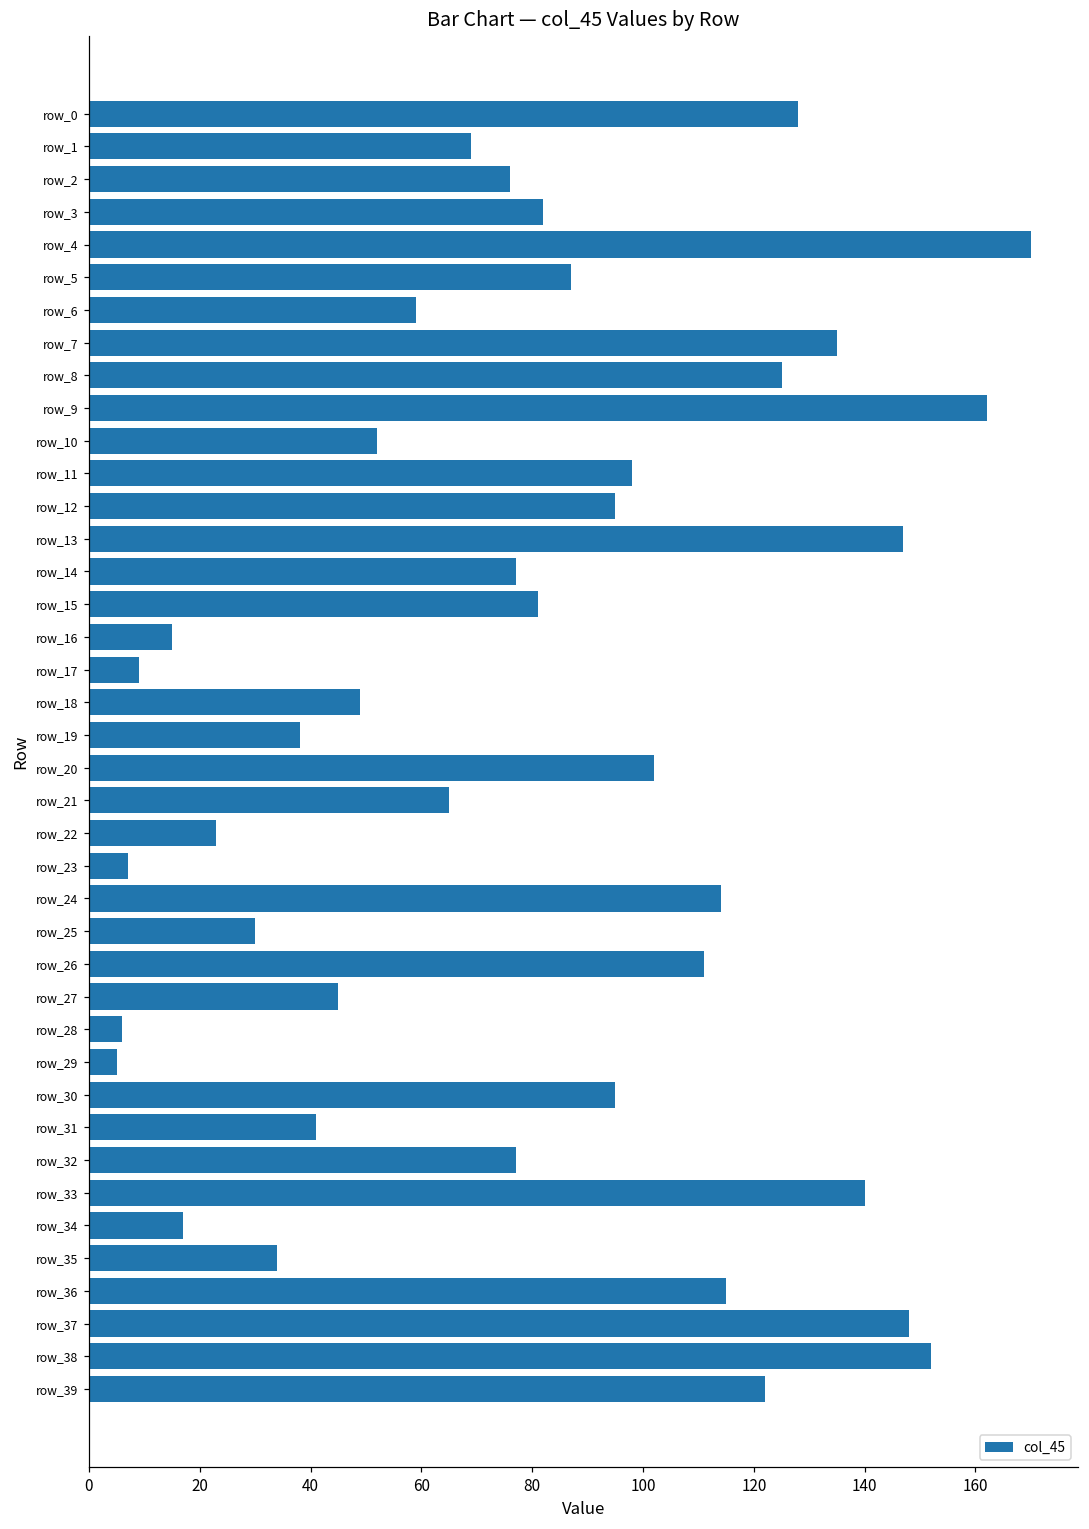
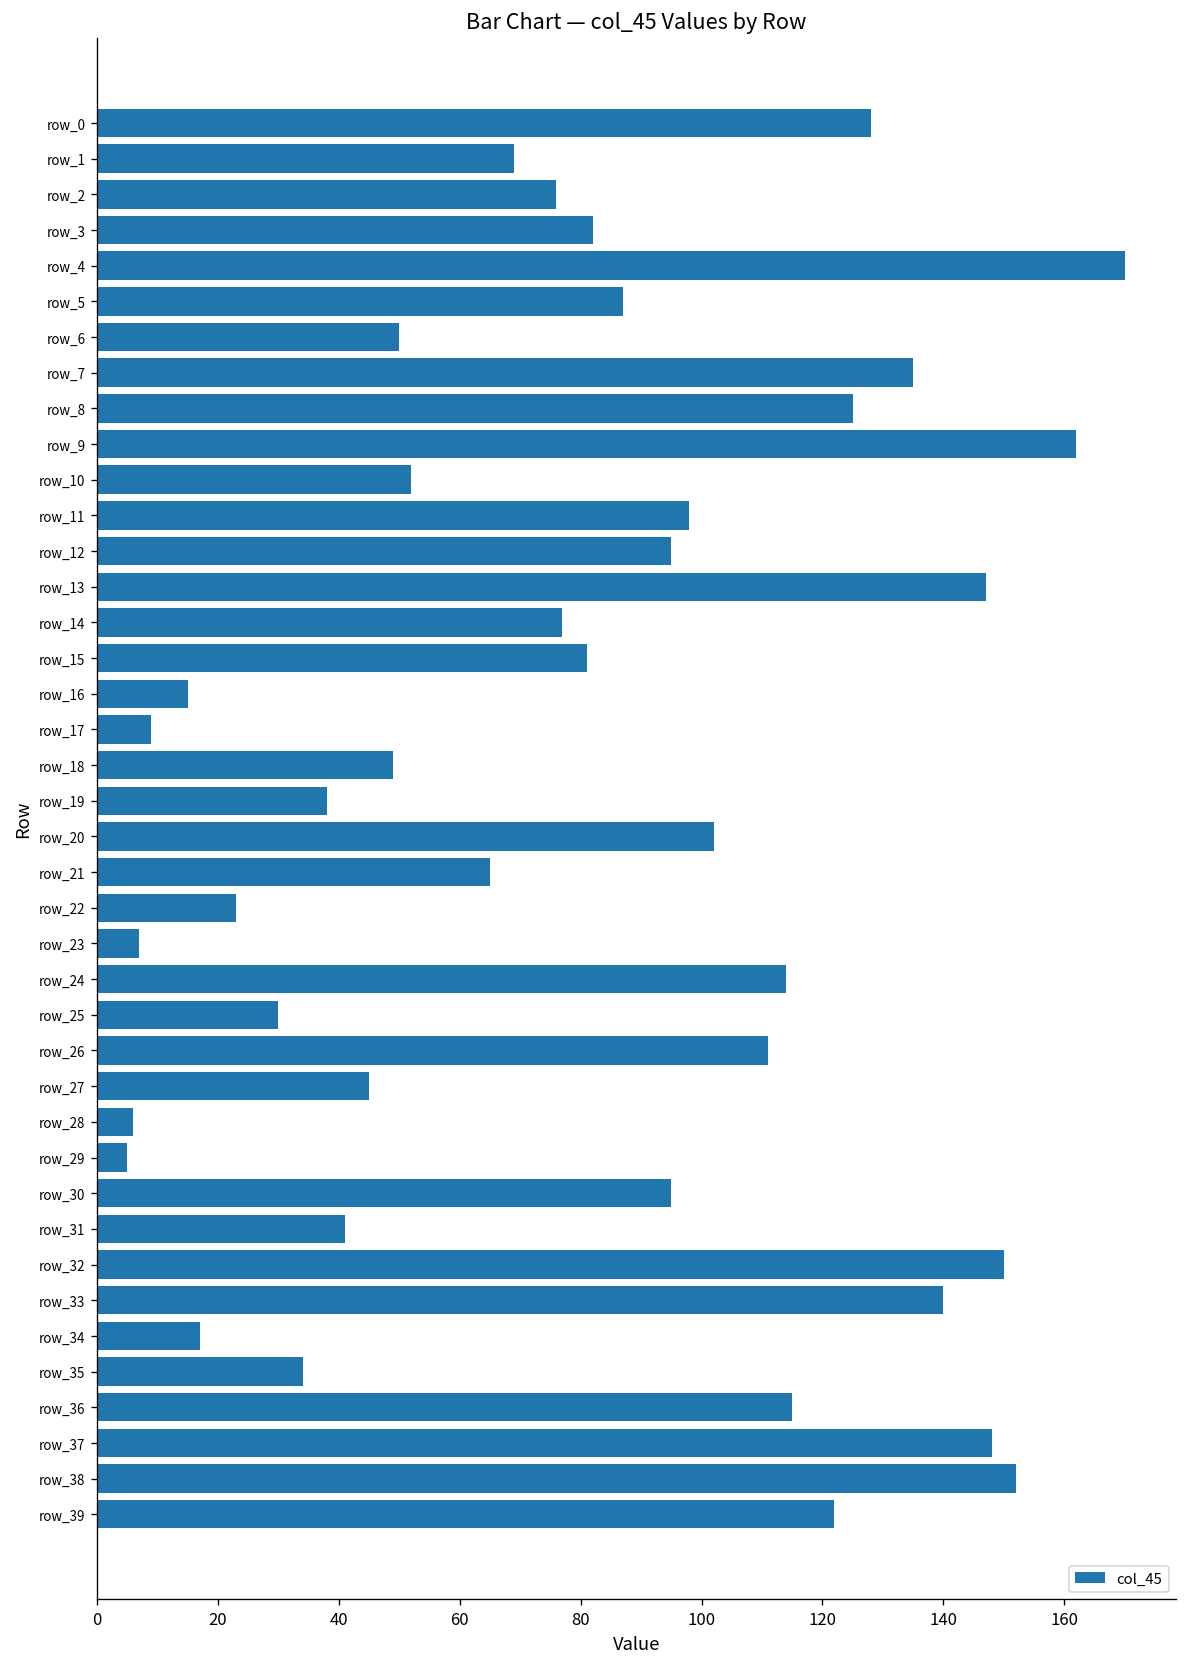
  {
    "row_0": 128,
    "row_1": 69,
    "row_2": 76,
    "row_3": 82,
    "row_4": 170,
    "row_5": 87,
-   "row_6": 59,
+   "row_6": 50,
    "row_7": 135,
    "row_8": 125,
    "row_9": 162,
    "row_10": 52,
    "row_11": 98,
    "row_12": 95,
    "row_13": 147,
    "row_14": 77,
    "row_15": 81,
    "row_16": 15,
    "row_17": 9,
    "row_18": 49,
    "row_19": 38,
    "row_20": 102,
    "row_21": 65,
    "row_22": 23,
    "row_23": 7,
    "row_24": 114,
    "row_25": 30,
    "row_26": 111,
    "row_27": 45,
    "row_28": 6,
    "row_29": 5,
    "row_30": 95,
    "row_31": 41,
-   "row_32": 77,
+   "row_32": 150,
    "row_33": 140,
    "row_34": 17,
    "row_35": 34,
    "row_36": 115,
    "row_37": 148,
    "row_38": 152,
    "row_39": 122
  }
